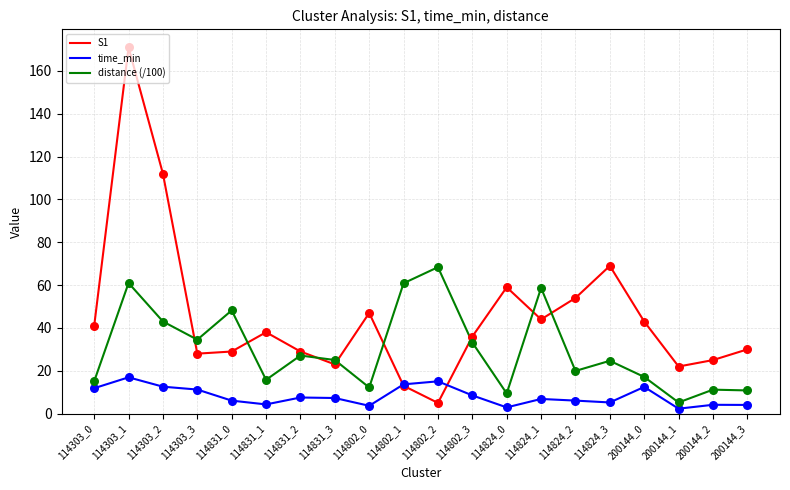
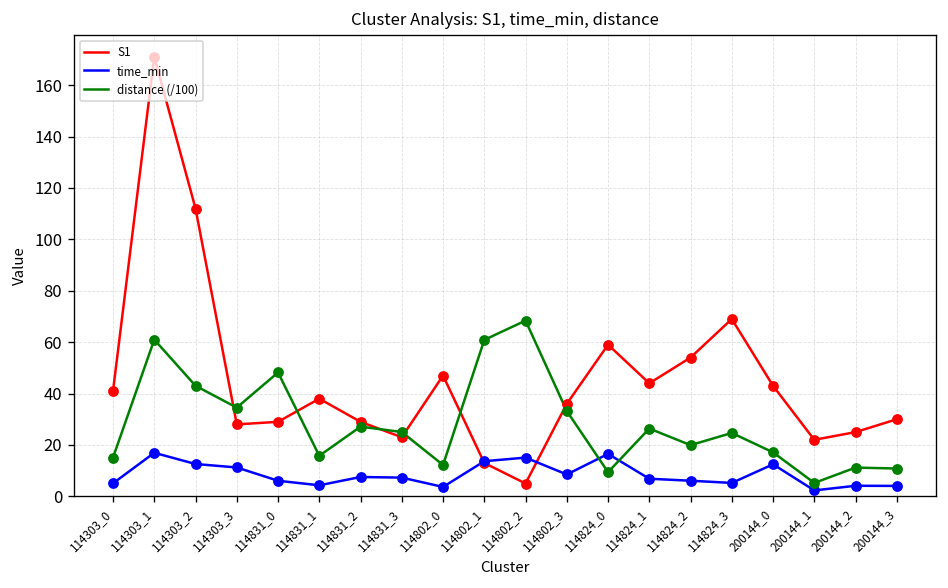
  {
    "S1": {
      "114303_0": 41,
      "114303_2": 112,
      "114303_3": 28,
      "114831_0": 29,
      "114831_1": 38,
      "114831_2": 29,
      "114831_3": 23,
      "114802_0": 47,
      "114802_2": 5,
      "114802_3": 36,
      "114824_0": 59,
      "114824_1": 44,
      "114824_2": 54,
      "114824_3": 69,
      "200144_0": 43,
      "200144_1": 22,
      "200144_2": 25,
      "200144_3": 30
    },
    "time_min": {
-     "114303_0": 12,
+     "114303_0": 5,
      "114303_1": 17,
      "114303_2": 13,
      "114303_3": 11,
      "114831_0": 6,
      "114831_1": 4,
      "114831_2": 8,
      "114831_3": 7,
      "114802_0": 4,
      "114802_2": 15,
      "114802_3": 9,
-     "114824_0": 3,
+     "114824_0": 17,
      "114824_1": 7,
      "114824_2": 6,
      "114824_3": 5,
      "200144_0": 12,
      "200144_1": 2,
      "200144_2": 4,
      "200144_3": 4
    },
    "distance (/100)": {
      "114303_0": 15,
      "114303_1": 61,
      "114303_2": 43,
      "114303_3": 35,
      "114831_0": 48,
      "114831_1": 16,
      "114831_2": 27,
      "114831_3": 25,
      "114802_0": 12,
      "114802_1": 61,
      "114802_2": 68,
      "114802_3": 33,
      "114824_0": 9,
-     "114824_1": 59,
+     "114824_1": 26,
      "114824_2": 20,
      "114824_3": 25,
      "200144_0": 17,
      "200144_1": 5,
      "200144_2": 11,
      "200144_3": 11
    }
  }
